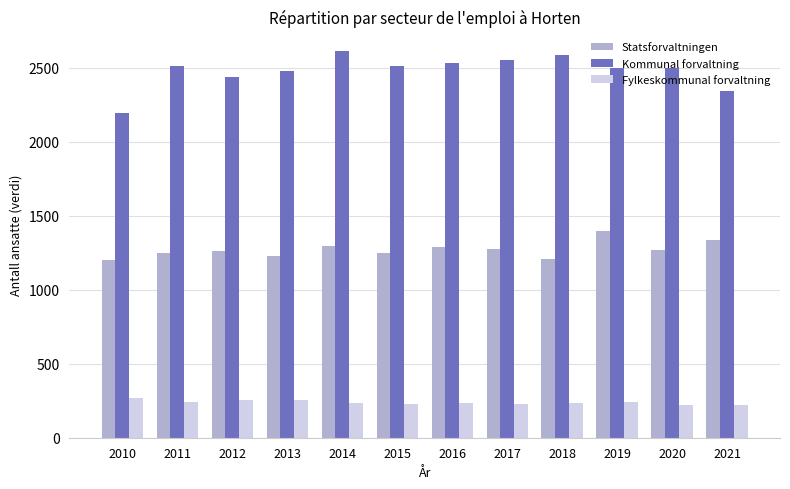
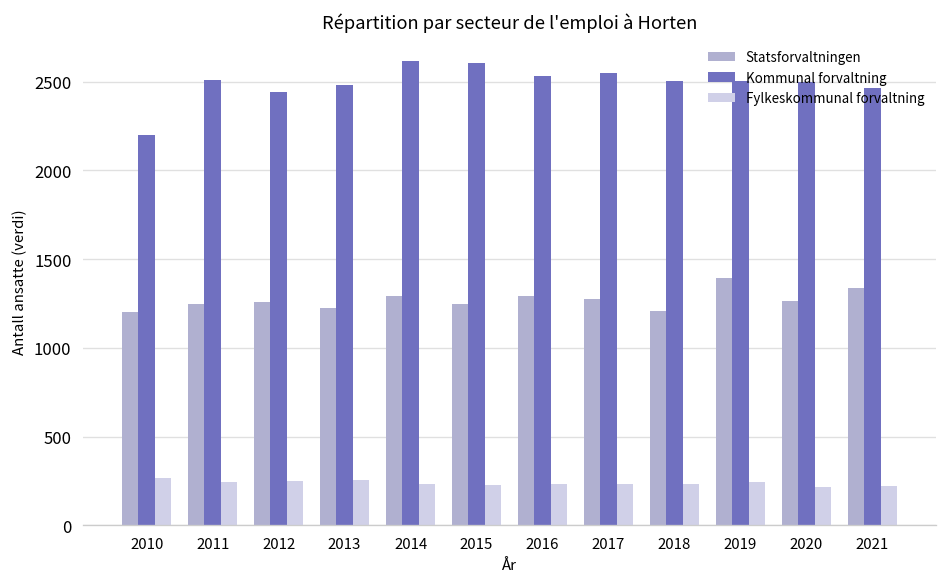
  {
    "Kommunal forvaltning": {
      "2010": 2200,
      "2011": 2510,
      "2012": 2440,
      "2013": 2480,
      "2014": 2620,
-     "2015": 2510,
+     "2015": 2600,
      "2016": 2530,
      "2017": 2550,
-     "2018": 2590,
+     "2018": 2500,
      "2019": 2500,
      "2020": 2500,
-     "2021": 2340
+     "2021": 2470
    }
  }
